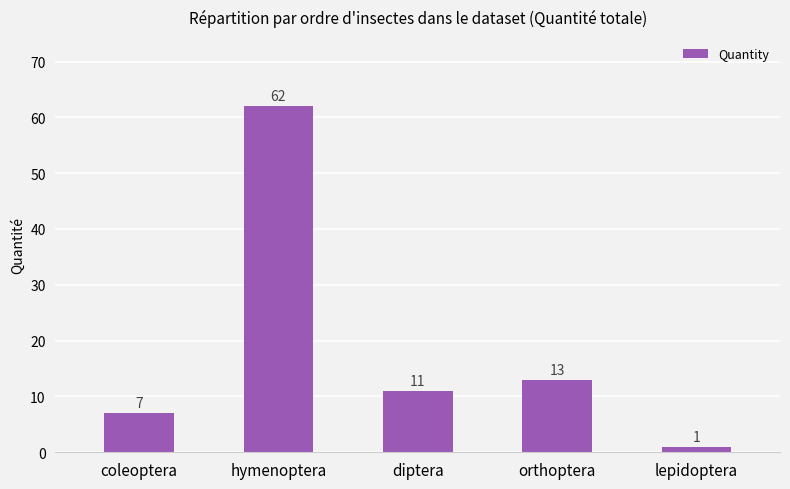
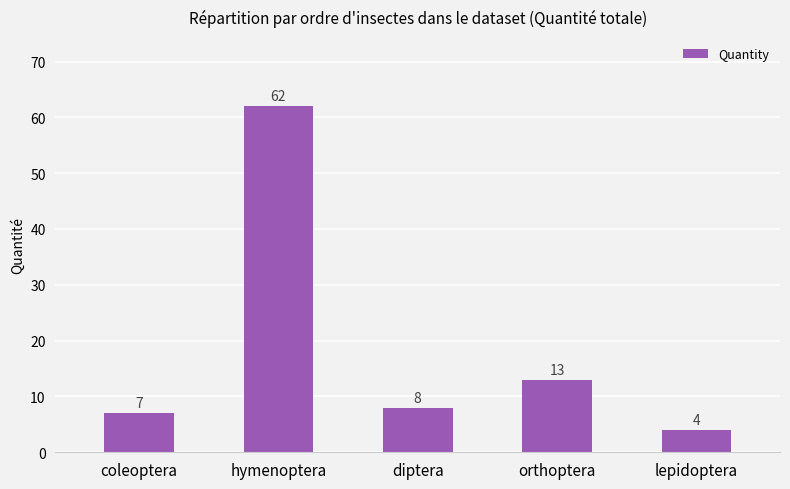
  {
    "coleoptera": 7,
    "hymenoptera": 62,
-   "diptera": 11,
+   "diptera": 8,
    "orthoptera": 13,
-   "lepidoptera": 1
+   "lepidoptera": 4
  }
